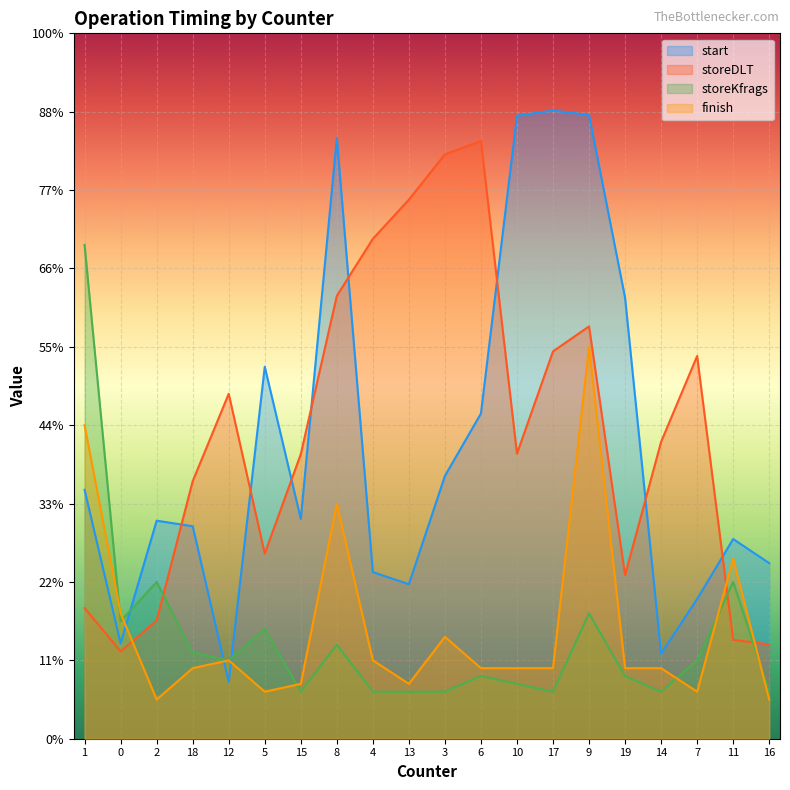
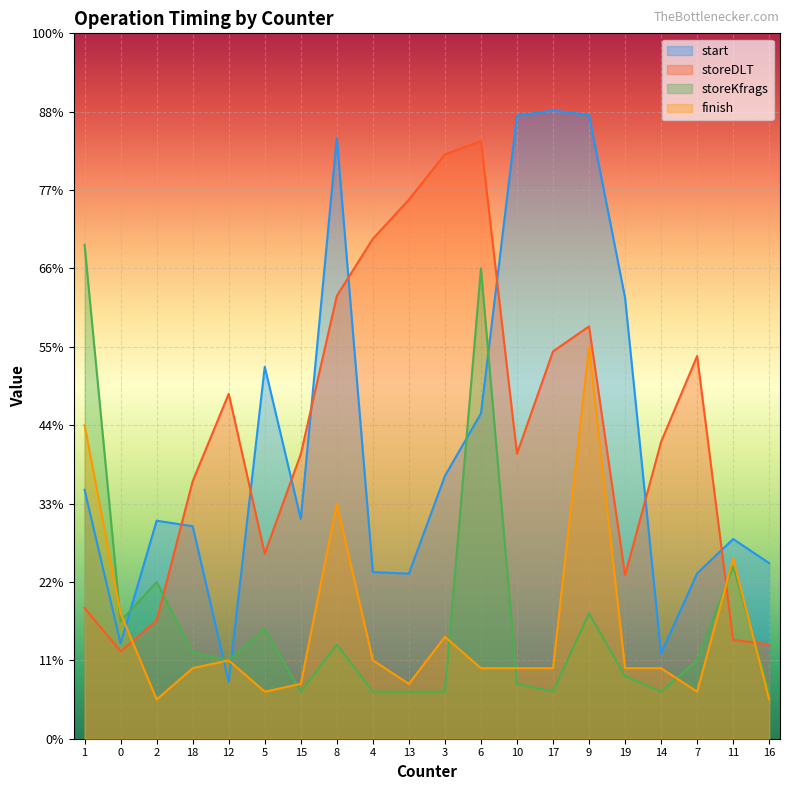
  {
    "start": {
      "1": "35%",
      "0": "14%",
      "2": "31%",
      "18": "30%",
      "12": "8%",
      "5": "53%",
      "15": "31%",
      "8": "85%",
      "4": "24%",
-     "13": "22%",
+     "13": "23%",
      "3": "37%",
      "6": "46%",
      "10": "88%",
      "17": "89%",
      "9": "88%",
      "19": "63%",
      "14": "12%",
-     "7": "20%",
+     "7": "23%",
      "11": "28%",
      "16": "25%"
    },
    "storeKfrags": {
      "1": "70%",
      "0": "17%",
      "2": "22%",
      "18": "12%",
      "5": "16%",
      "15": "7%",
      "8": "13%",
      "4": "7%",
      "13": "7%",
      "3": "7%",
-     "6": "9%",
+     "6": "67%",
      "10": "8%",
      "17": "7%",
      "9": "18%",
      "19": "9%",
      "14": "7%",
      "7": "11%",
-     "11": "22%",
+     "11": "24%",
      "16": "7%"
    }
  }
